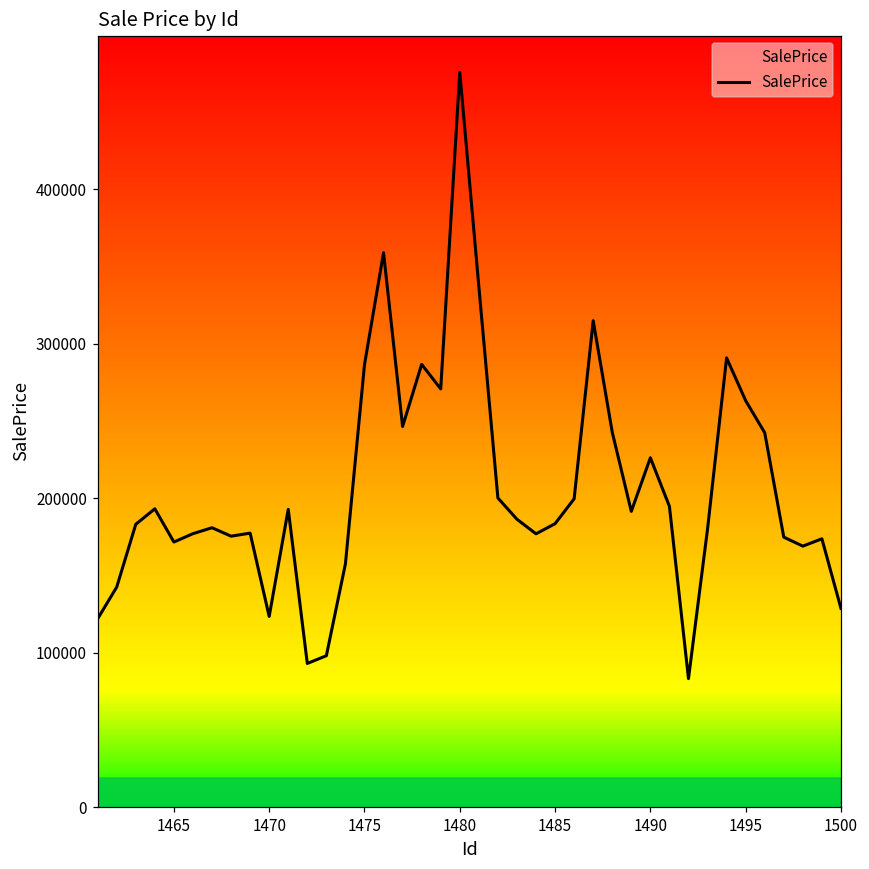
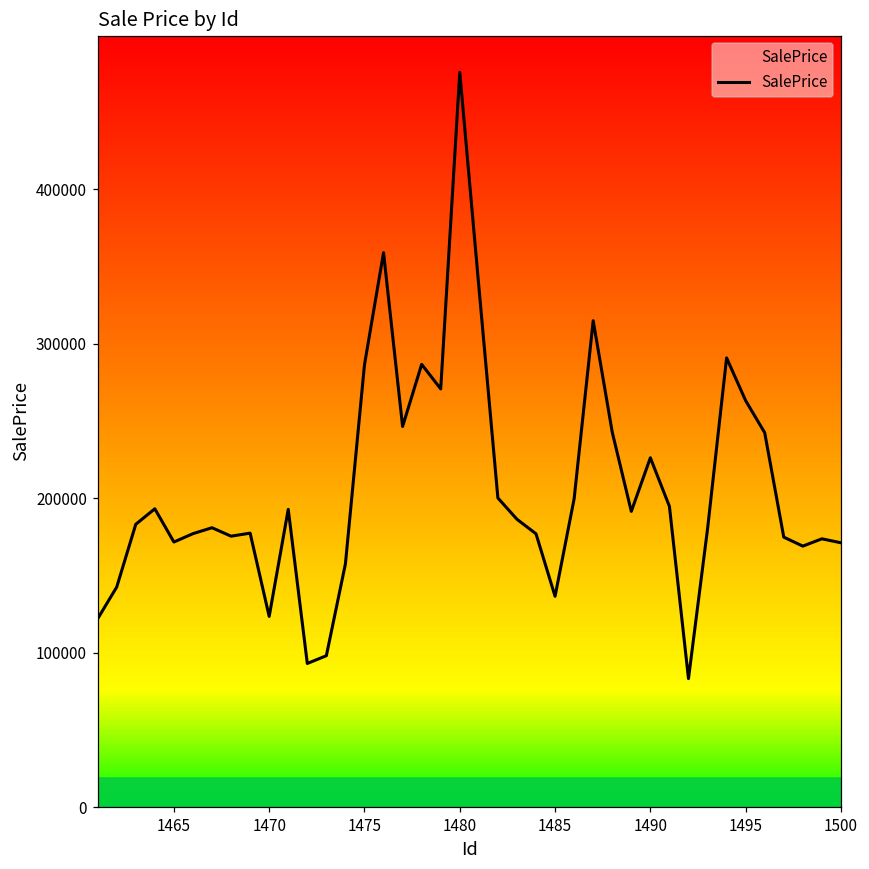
  {
    "1465": 172000,
    "1470": 123000,
    "1475": 286000,
    "1480": 476000,
-   "1485": 183000,
+   "1485": 136000,
    "1490": 226000,
    "1495": 263000,
-   "1500": 129000
+   "1500": 171000
  }
